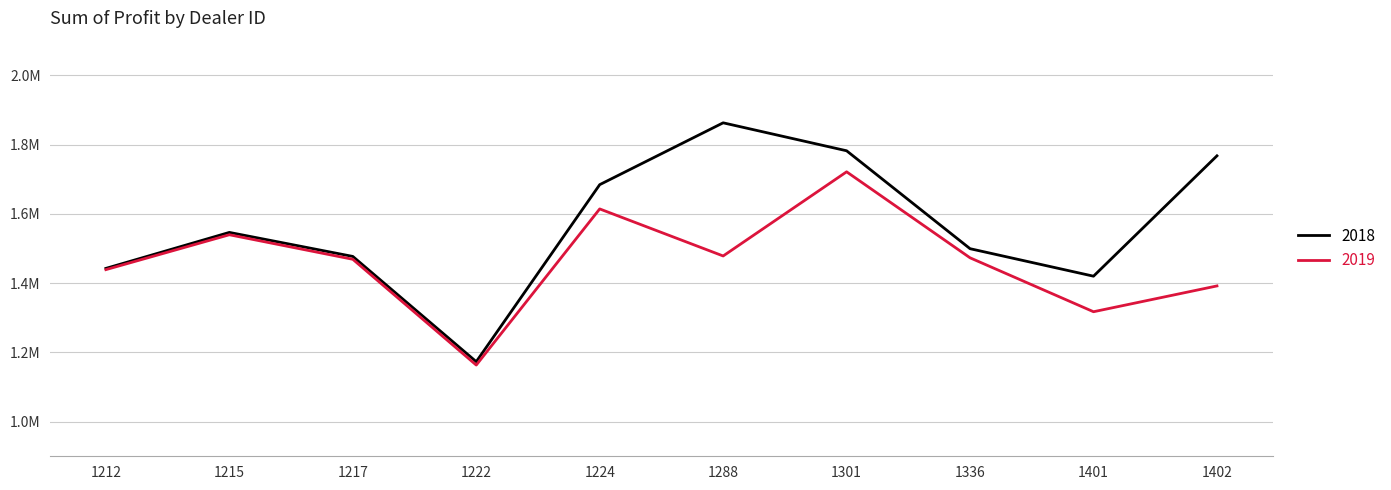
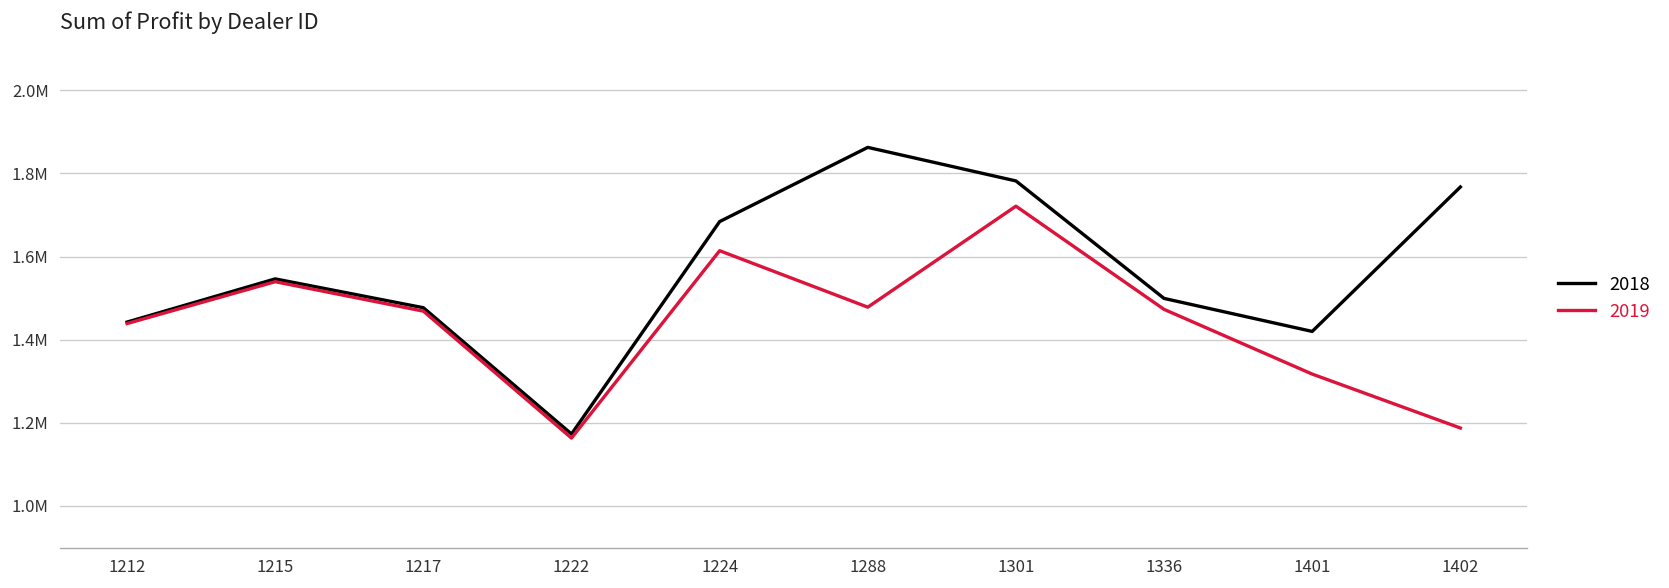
  {
    "2018": {
      "1217": 1480000,
      "1222": 1170000,
      "1224": 1680000,
      "1288": 1860000,
      "1301": 1780000,
      "1336": 1500000,
      "1401": 1420000,
      "1402": 1770000
    },
    "2019": {
      "1217": 1470000,
      "1222": 1160000,
      "1224": 1610000,
      "1288": 1480000,
      "1301": 1720000,
      "1336": 1470000,
      "1401": 1320000,
-     "1402": 1390000
+     "1402": 1190000
    }
  }
